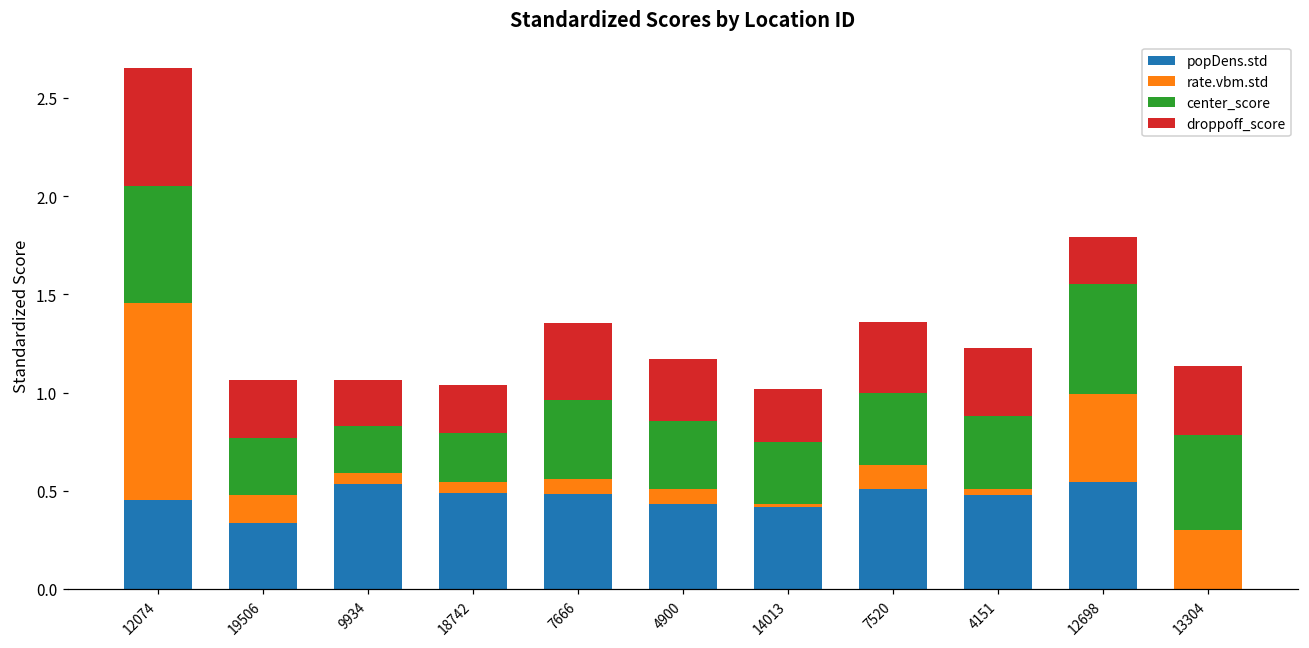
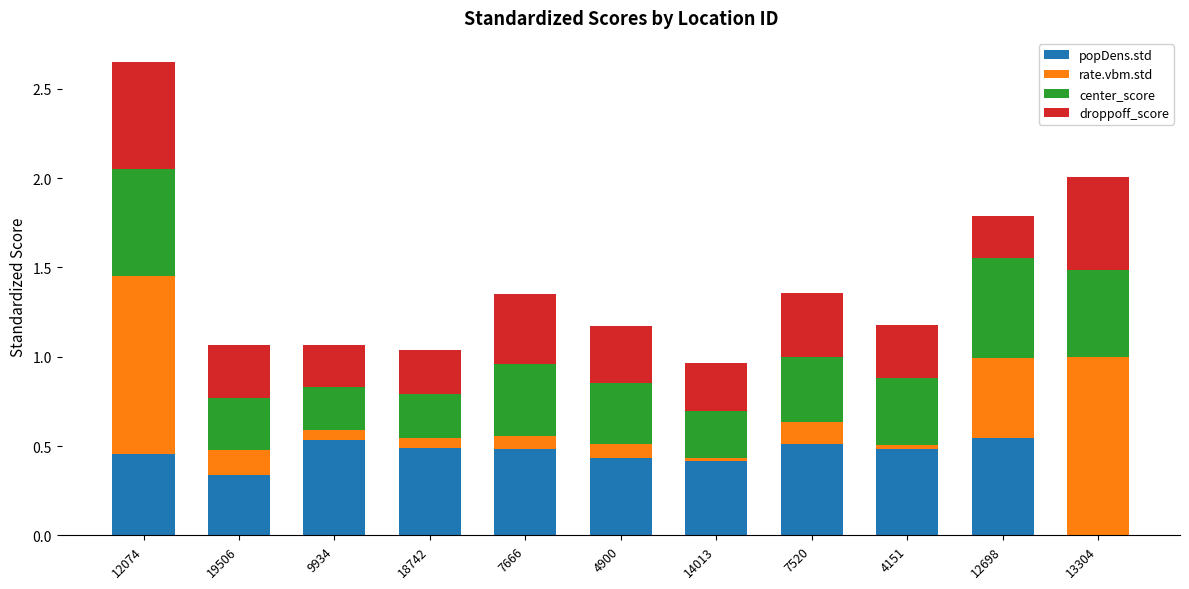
  {
    "popDens.std": {
      "12074": 0.45,
      "19506": 0.34,
      "9934": 0.53,
      "18742": 0.49,
      "7666": 0.48,
      "4900": 0.43,
      "14013": 0.42,
      "7520": 0.51,
      "4151": 0.48,
      "12698": 0.54,
      "13304": 0.00
    },
    "rate.vbm.std": {
      "12074": 1.0,
      "19506": 0.14,
      "9934": 0.06,
      "18742": 0.05,
      "7666": 0.08,
      "4900": 0.08,
      "14013": 0.02,
      "7520": 0.12,
      "4151": 0.03,
      "12698": 0.45,
-     "13304": 0.3
+     "13304": 1.0
    },
    "center_score": {
      "12074": 0.60,
      "19506": 0.29,
      "9934": 0.24,
      "18742": 0.25,
      "7666": 0.40,
      "4900": 0.34,
-     "14013": 0.31,
+     "14013": 0.26,
      "7520": 0.37,
      "4151": 0.37,
      "12698": 0.56,
      "13304": 0.48
    },
    "droppoff_score": {
      "12074": 0.60,
      "19506": 0.29,
      "9934": 0.24,
      "18742": 0.25,
      "7666": 0.39,
      "4900": 0.32,
      "14013": 0.27,
      "7520": 0.36,
-     "4151": 0.35,
+     "4151": 0.30,
      "12698": 0.24,
-     "13304": 0.35
+     "13304": 0.52
    }
  }
